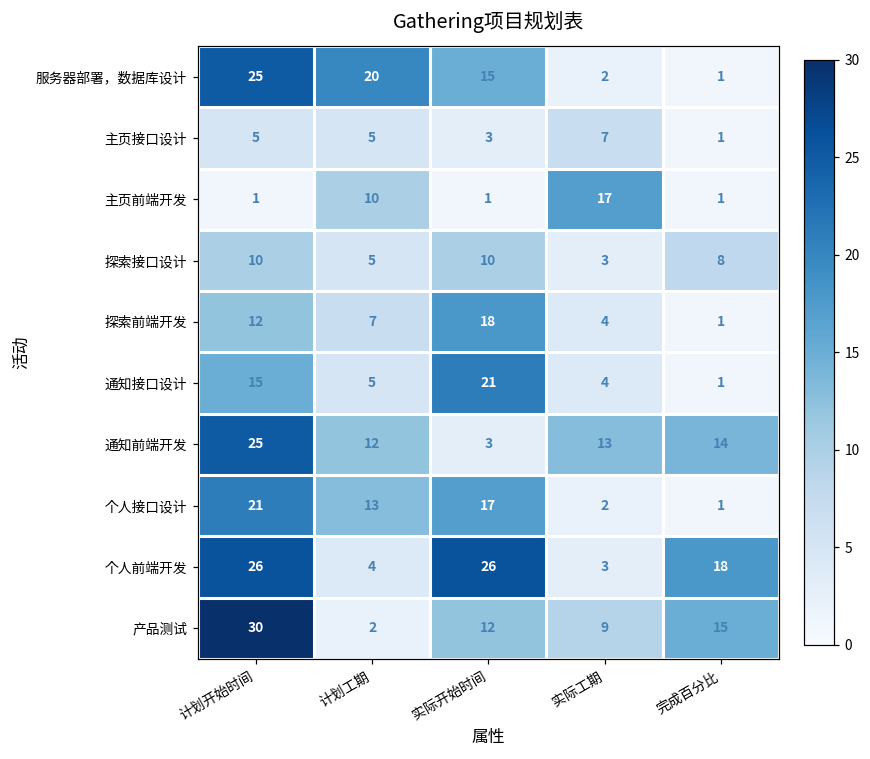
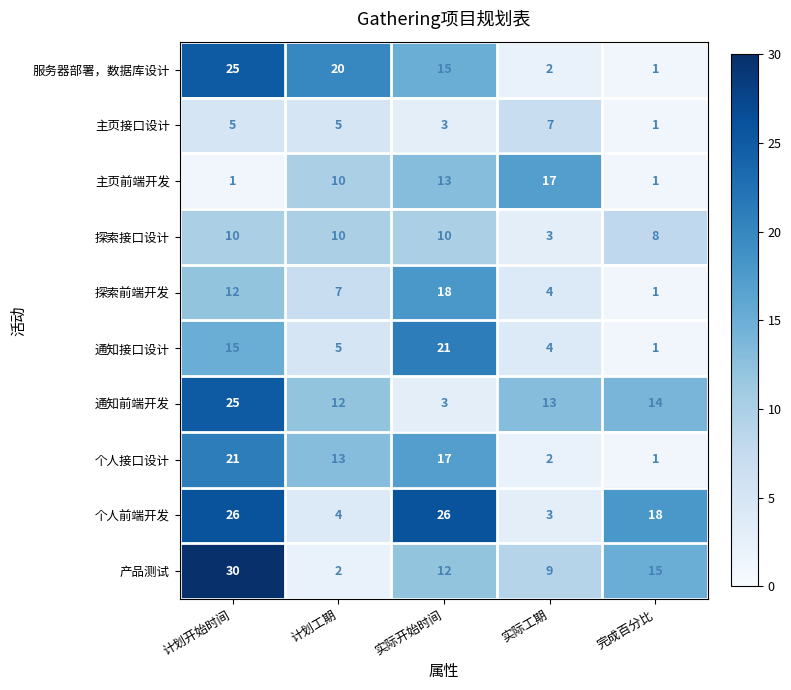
  {
    "服务器部署，数据库设计": {
      "计划开始时间": 25,
      "计划工期": 20,
      "实际工期": 2,
      "完成百分比": 1
    },
    "主页接口设计": {
      "计划开始时间": 5,
      "计划工期": 5,
      "实际开始时间": 3,
      "实际工期": 7,
      "完成百分比": 1
    },
    "主页前端开发": {
      "计划开始时间": 1,
      "计划工期": 10,
-     "实际开始时间": 1,
+     "实际开始时间": 13,
      "实际工期": 17,
      "完成百分比": 1
    },
    "探索接口设计": {
      "计划开始时间": 10,
-     "计划工期": 5,
+     "计划工期": 10,
      "实际开始时间": 10,
      "实际工期": 3,
      "完成百分比": 8
    },
    "探索前端开发": {
      "计划开始时间": 12,
      "计划工期": 7,
      "实际开始时间": 18,
      "实际工期": 4,
      "完成百分比": 1
    },
    "通知接口设计": {
      "计划工期": 5,
      "实际开始时间": 21,
      "实际工期": 4,
      "完成百分比": 1
    },
    "通知前端开发": {
      "计划开始时间": 25,
      "计划工期": 12,
      "实际开始时间": 3,
      "实际工期": 13,
      "完成百分比": 14
    },
    "个人接口设计": {
      "计划开始时间": 21,
      "计划工期": 13,
      "实际开始时间": 17,
      "实际工期": 2,
      "完成百分比": 1
    },
    "个人前端开发": {
      "计划开始时间": 26,
      "计划工期": 4,
      "实际开始时间": 26,
      "实际工期": 3,
      "完成百分比": 18
    },
    "产品测试": {
      "计划开始时间": 30,
      "计划工期": 2,
      "实际开始时间": 12,
      "实际工期": 9
    }
  }
